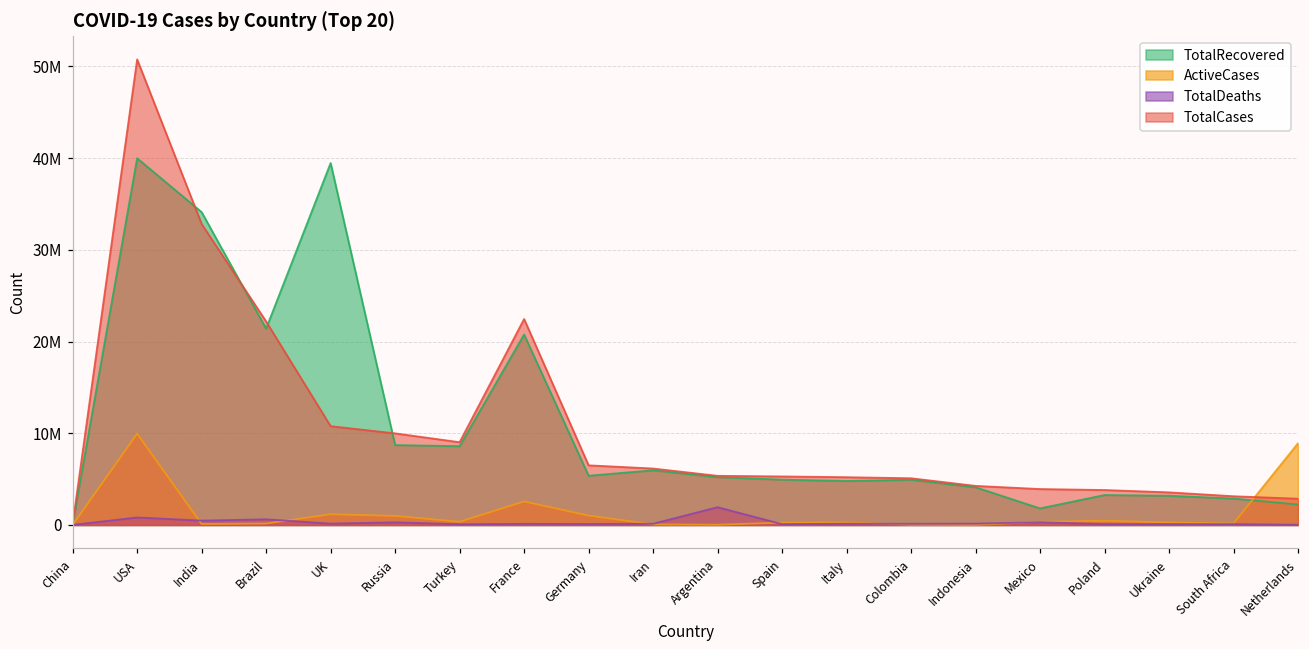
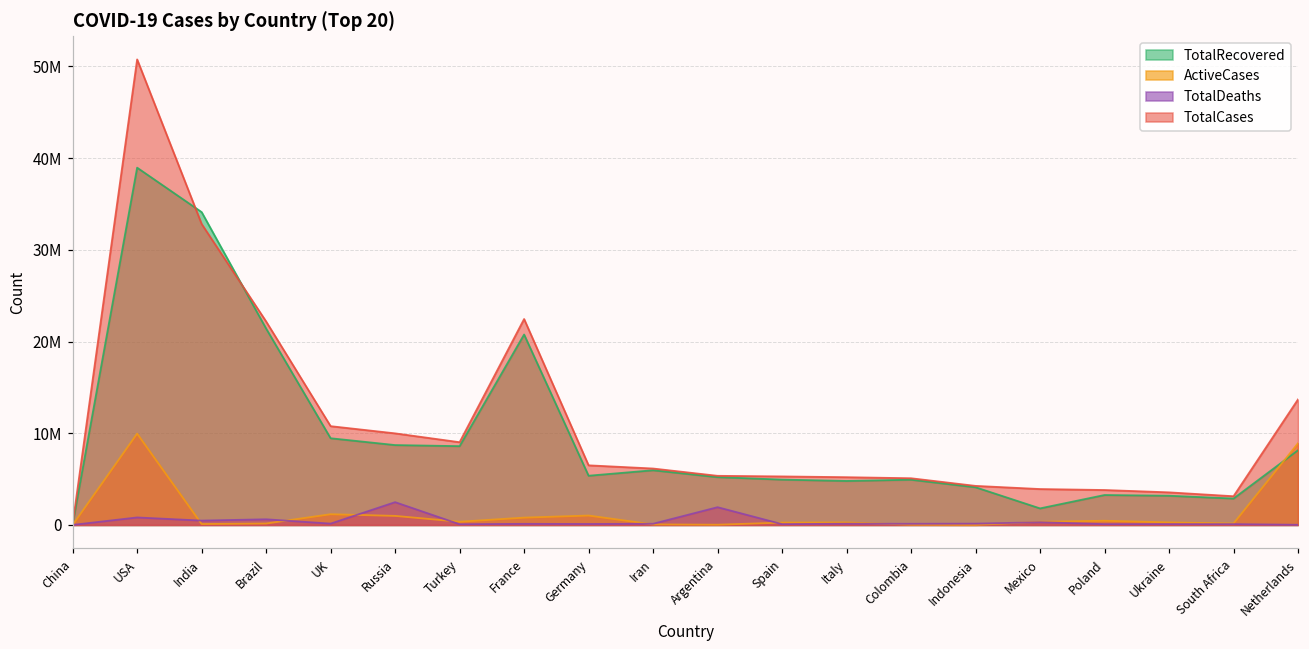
  {
    "TotalRecovered": {
-     "USA": 40000000,
+     "USA": 39000000,
      "India": 34000000,
      "Brazil": 21000000,
-     "UK": 39000000,
+     "UK": 9000000,
      "Russia": 9000000,
      "Turkey": 9000000,
      "France": 21000000,
      "Germany": 5000000,
      "Spain": 5000000,
      "Italy": 5000000,
      "Mexico": 2000000,
      "Poland": 3000000,
      "Ukraine": 3000000,
-     "Netherlands": 2000000
+     "Netherlands": 8000000
    },
    "ActiveCases": {
      "USA": 10000000,
      "India": 0,
      "Brazil": 0,
      "UK": 1000000,
      "Russia": 1000000,
-     "France": 3000000,
+     "France": 1000000,
      "Germany": 1000000,
      "Argentina": 0,
      "Poland": 0,
      "Netherlands": 9000000
    },
    "TotalDeaths": {
      "USA": 1000000,
      "India": 0,
      "Brazil": 1000000,
      "UK": 0,
-     "Russia": 0,
+     "Russia": 2000000,
      "France": 0,
      "Germany": 0,
      "Argentina": 2000000,
      "Poland": 0,
      "Netherlands": 0
    },
    "TotalCases": {
      "USA": 51000000,
      "India": 33000000,
      "Brazil": 22000000,
      "UK": 11000000,
      "Russia": 10000000,
      "Turkey": 9000000,
      "France": 22000000,
      "Germany": 7000000,
      "Spain": 5000000,
      "Italy": 5000000,
      "Mexico": 4000000,
      "Poland": 4000000,
      "Ukraine": 4000000,
-     "Netherlands": 3000000
+     "Netherlands": 14000000
    }
  }
